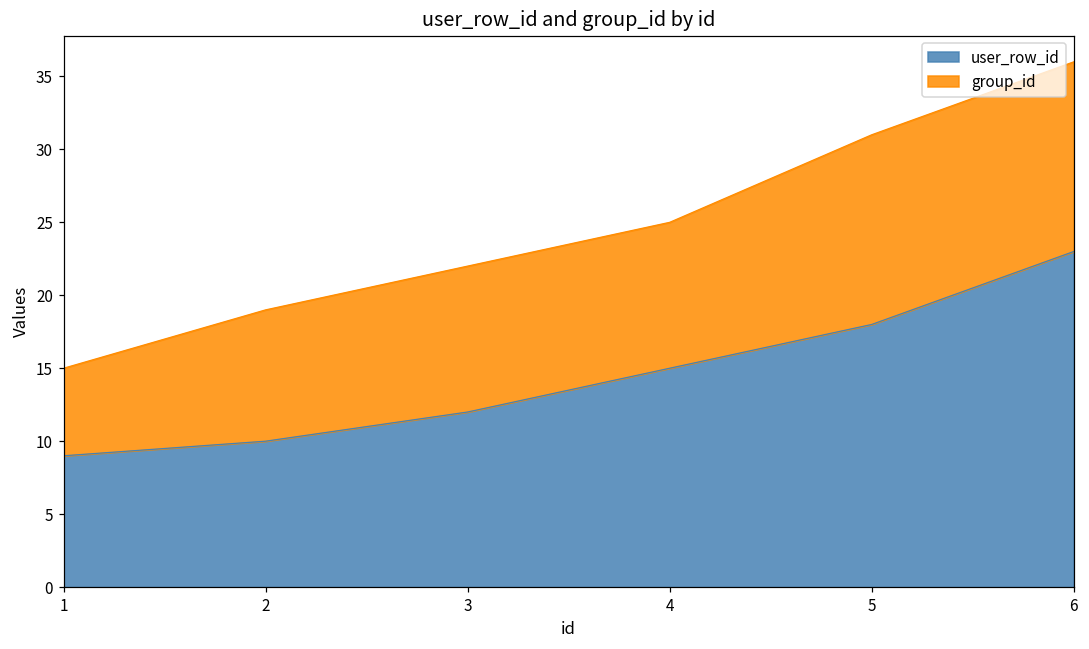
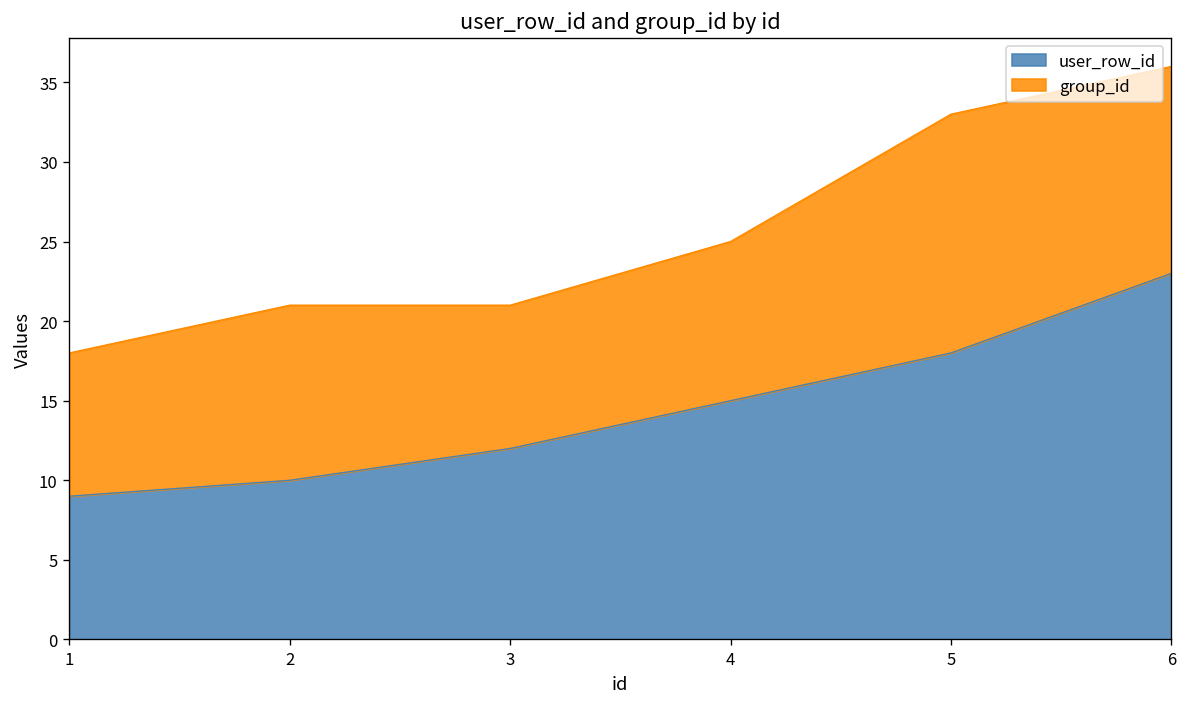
  {
    "user_row_id": {
      "1": 9,
      "2": 10,
      "3": 12,
      "4": 15,
      "5": 18,
      "6": 23
    },
    "group_id": {
-     "1": 6,
-     "2": 9,
-     "3": 10,
+     "1": 9,
+     "2": 11,
+     "3": 9,
      "4": 10,
-     "5": 13,
+     "5": 15,
      "6": 13
    }
  }
